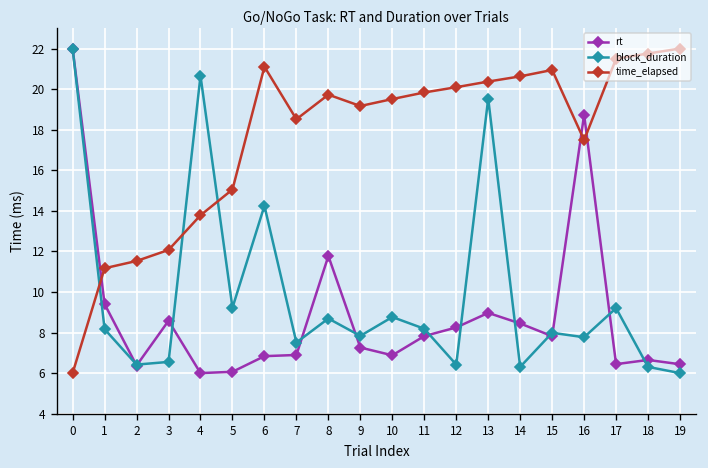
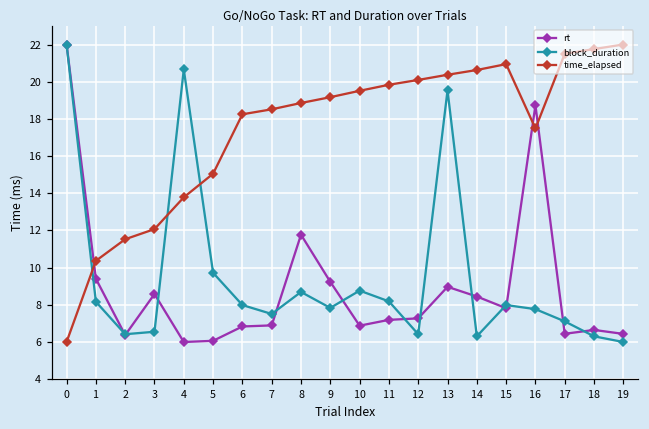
  {
    "rt": {
      "1": 9.4,
      "3": 8.6,
      "4": 6.0,
      "5": 6.1,
      "6": 6.8,
      "7": 6.9,
      "8": 11.8,
-     "9": 7.3,
+     "9": 9.2,
      "10": 6.9,
-     "11": 7.8,
-     "12": 8.3,
+     "11": 7.2,
+     "12": 7.3,
      "13": 9.0,
      "14": 8.4,
      "15": 7.8,
      "16": 18.7,
      "17": 6.4,
      "18": 6.6,
      "19": 6.4
    },
    "block_duration": {
      "1": 8.2,
      "3": 6.6,
      "4": 20.7,
-     "5": 9.2,
-     "6": 14.2,
+     "5": 9.7,
+     "6": 8.0,
      "7": 7.5,
      "8": 8.7,
      "9": 7.8,
      "10": 8.8,
      "11": 8.2,
      "12": 6.4,
      "13": 19.5,
      "14": 6.3,
      "15": 8.0,
      "16": 7.8,
-     "17": 9.2,
+     "17": 7.1,
      "18": 6.3,
      "19": 6.0
    },
    "time_elapsed": {
      "0": 6.0,
-     "1": 11.2,
+     "1": 10.4,
      "2": 11.5,
      "3": 12.1,
      "4": 13.8,
      "5": 15.1,
-     "6": 21.1,
+     "6": 18.2,
      "7": 18.5,
-     "8": 19.7,
+     "8": 18.9,
      "9": 19.2,
      "10": 19.5,
      "11": 19.8,
      "12": 20.1,
      "13": 20.4,
      "14": 20.6,
      "15": 20.9,
      "16": 17.5
    }
  }
